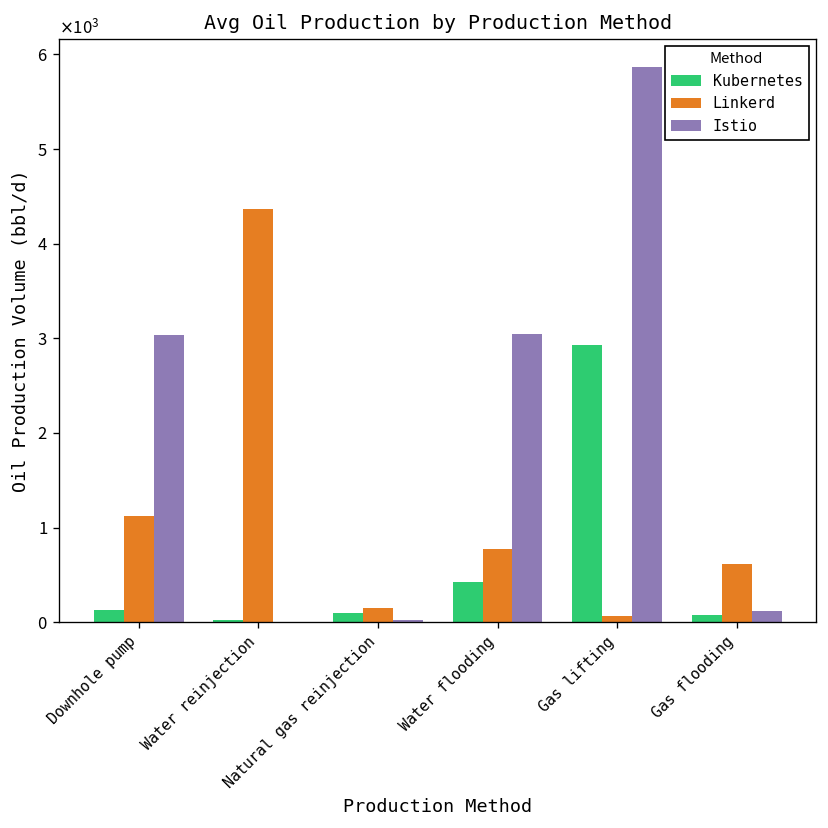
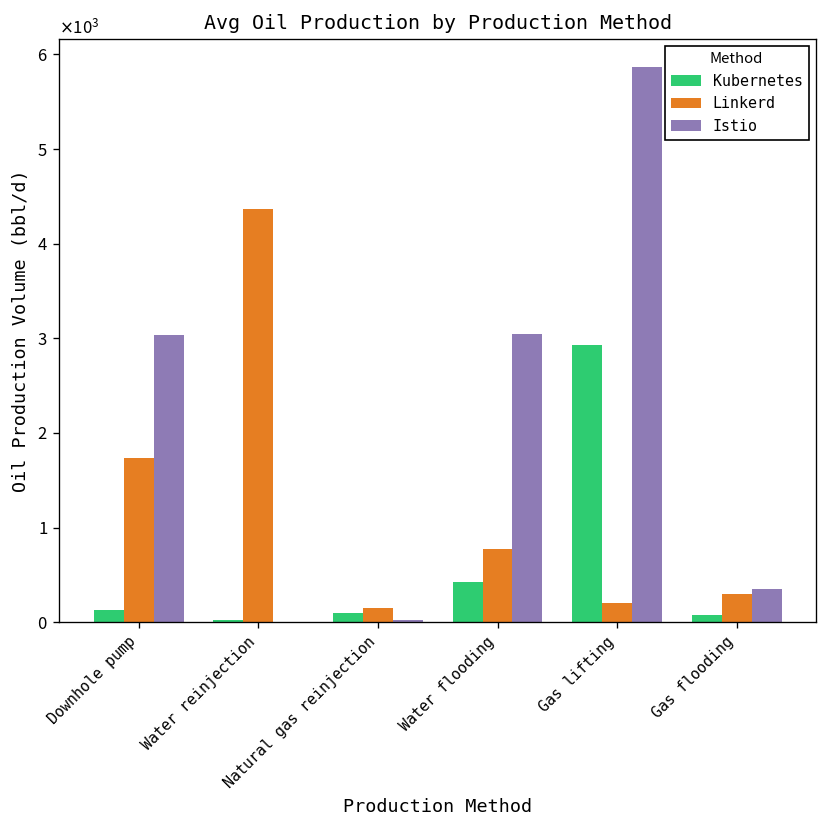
  {
    "Kubernetes": {
      "Downhole pump": 100,
      "Natural gas reinjection": 100,
      "Water flooding": 400,
      "Gas lifting": 2900,
      "Gas flooding": 100
    },
    "Linkerd": {
-     "Downhole pump": 1100,
+     "Downhole pump": 1700,
      "Water reinjection": 4400,
      "Natural gas reinjection": 200,
      "Water flooding": 800,
-     "Gas lifting": 100,
-     "Gas flooding": 600
+     "Gas lifting": 200,
+     "Gas flooding": 300
    },
    "Istio": {
      "Downhole pump": 3000,
      "Water flooding": 3100,
      "Gas lifting": 5900,
-     "Gas flooding": 100
+     "Gas flooding": 300
    }
  }
